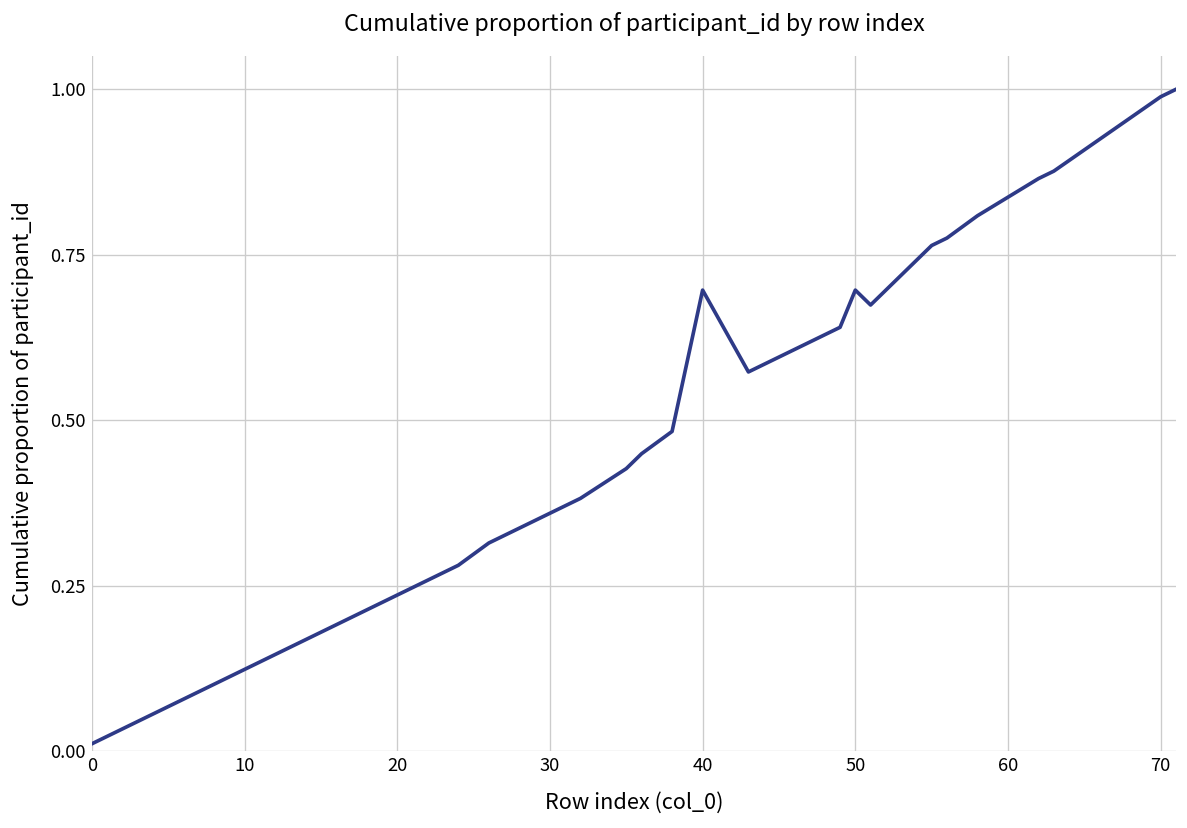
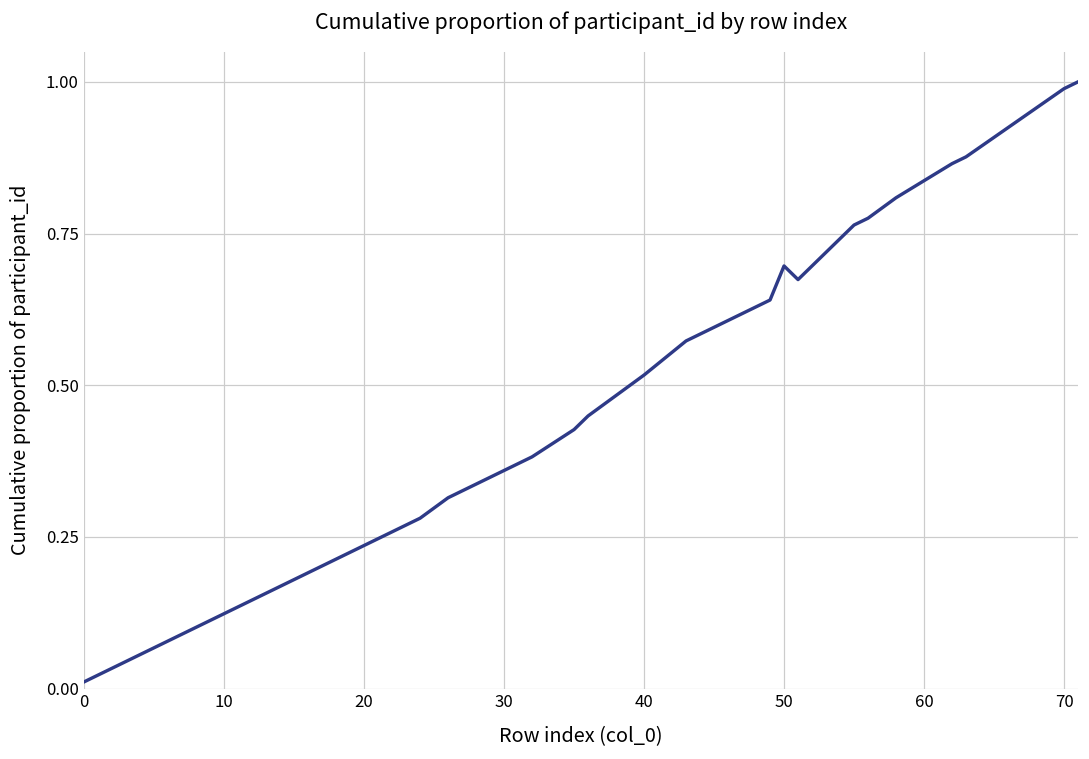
  {
    "0": 0.01,
-   "40": 0.70,
+   "40": 0.52,
    "50": 0.70,
    "70": 0.99
  }
